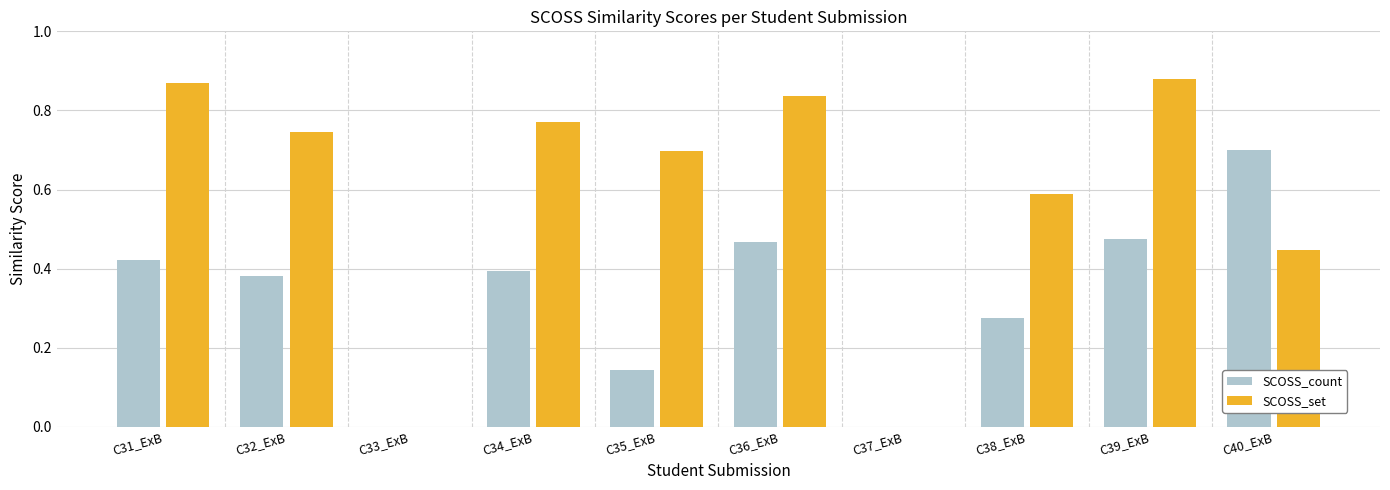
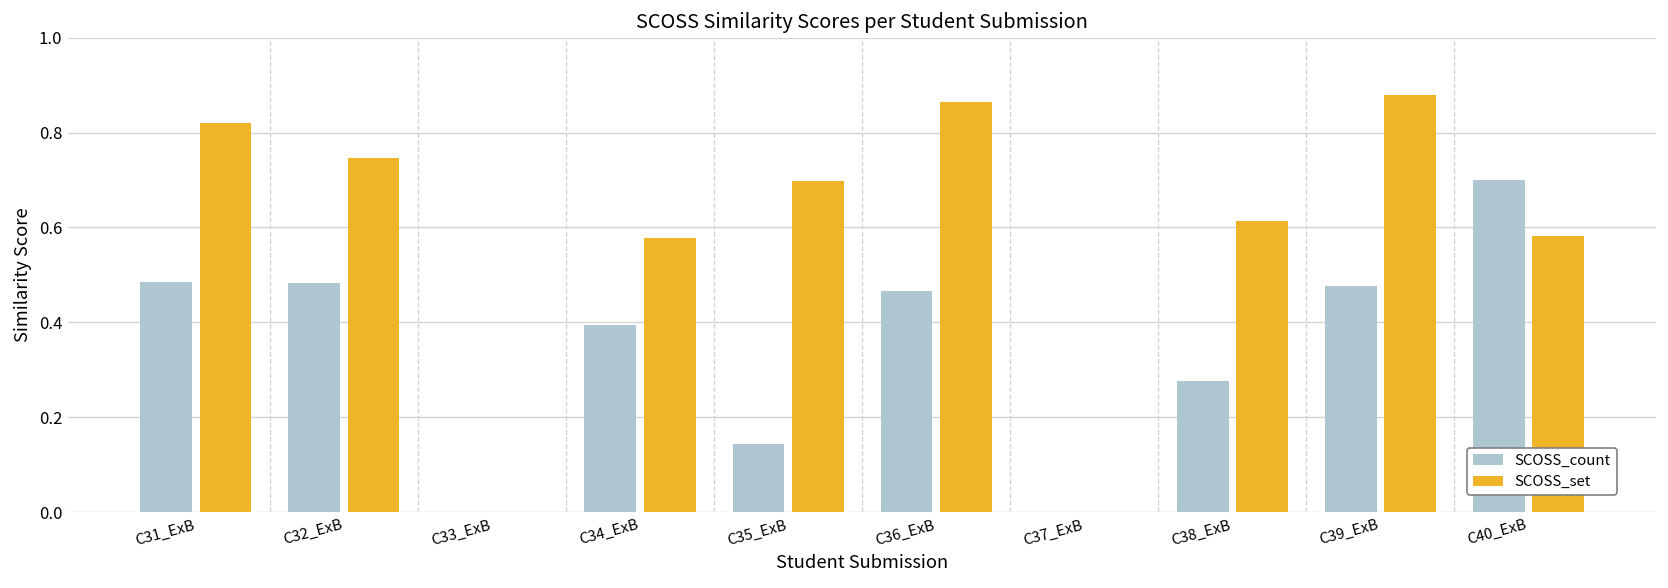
  {
    "SCOSS_count": {
-     "C31_ExB": 0.42,
-     "C32_ExB": 0.38,
+     "C31_ExB": 0.48,
+     "C32_ExB": 0.48,
      "C33_ExB": 0.00,
      "C34_ExB": 0.39,
      "C35_ExB": 0.14,
      "C36_ExB": 0.47,
      "C37_ExB": 0.00,
      "C38_ExB": 0.28,
      "C39_ExB": 0.48,
      "C40_ExB": 0.70
    },
    "SCOSS_set": {
-     "C31_ExB": 0.87,
+     "C31_ExB": 0.82,
      "C32_ExB": 0.75,
      "C33_ExB": 0.00,
-     "C34_ExB": 0.77,
+     "C34_ExB": 0.58,
      "C35_ExB": 0.70,
-     "C36_ExB": 0.84,
+     "C36_ExB": 0.87,
      "C37_ExB": 0.00,
-     "C38_ExB": 0.59,
+     "C38_ExB": 0.61,
      "C39_ExB": 0.88,
-     "C40_ExB": 0.45
+     "C40_ExB": 0.58
    }
  }
